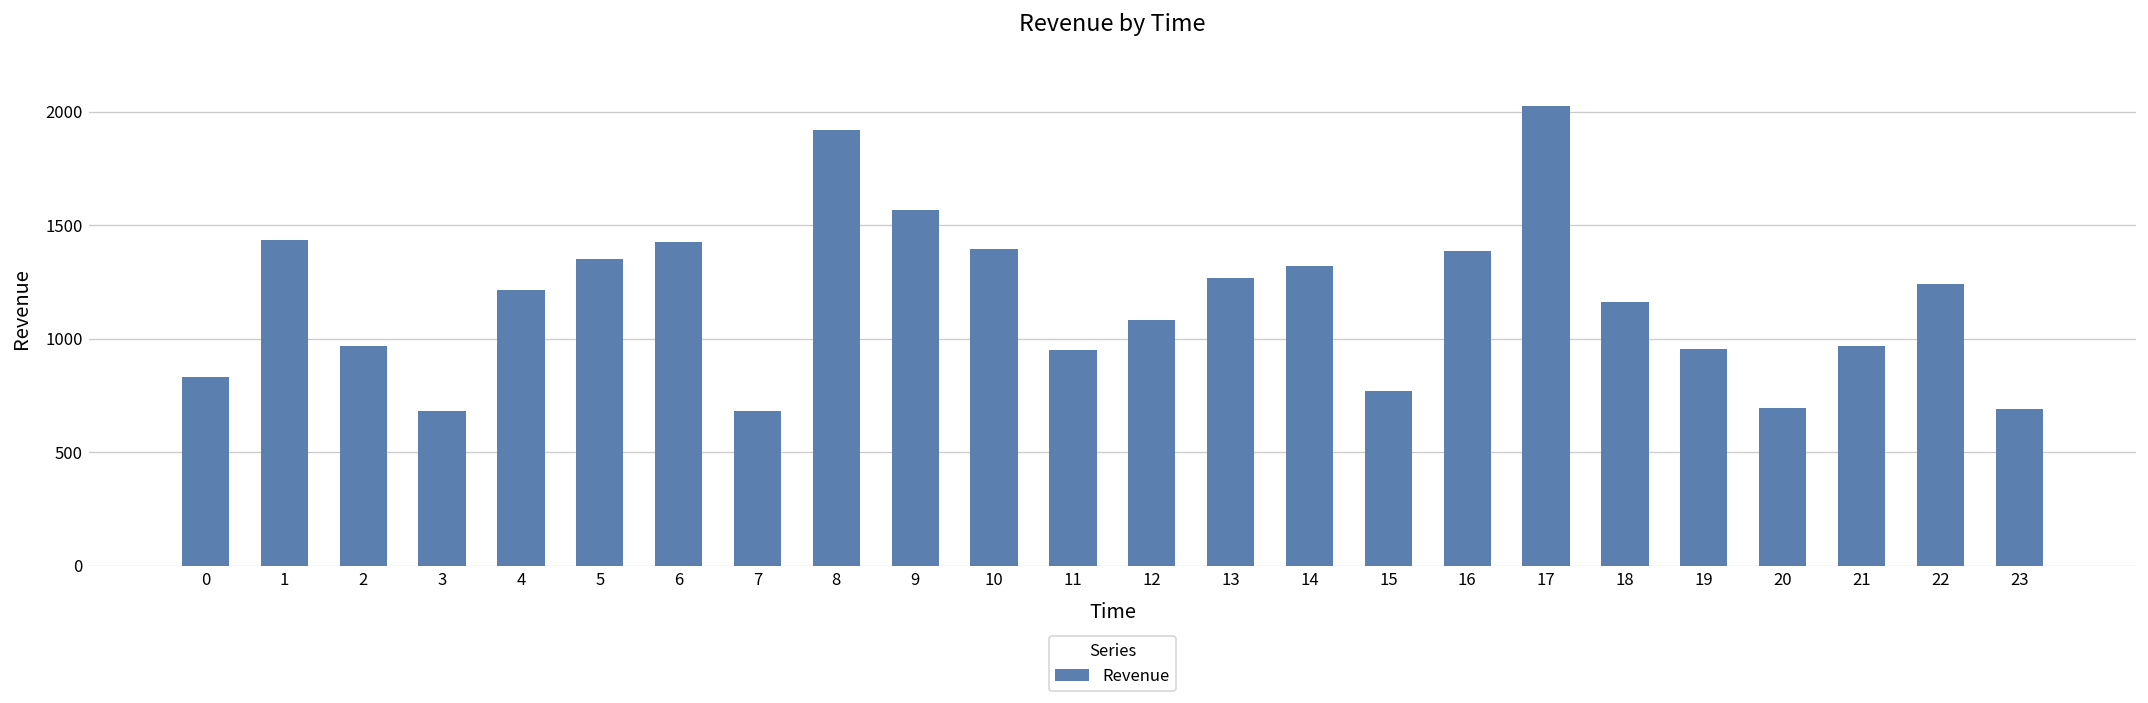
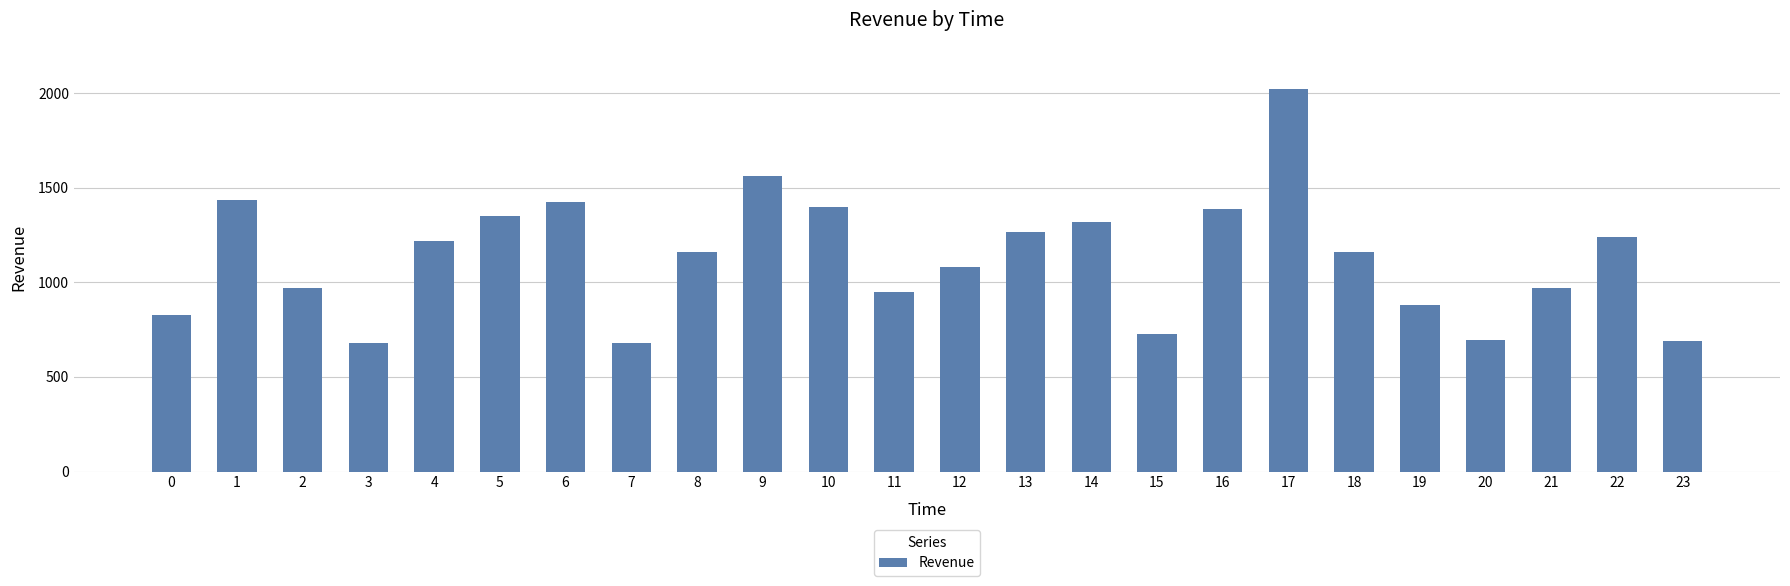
  {
    "0": 830,
    "1": 1440,
    "2": 970,
    "3": 680,
    "4": 1220,
    "5": 1350,
    "6": 1420,
    "7": 680,
-   "8": 1920,
+   "8": 1160,
    "9": 1560,
    "10": 1400,
    "11": 950,
    "12": 1080,
    "13": 1270,
    "14": 1320,
-   "15": 770,
+   "15": 730,
    "16": 1390,
    "17": 2020,
    "18": 1160,
-   "19": 960,
+   "19": 880,
    "20": 700,
    "21": 970,
    "22": 1240,
    "23": 690
  }
